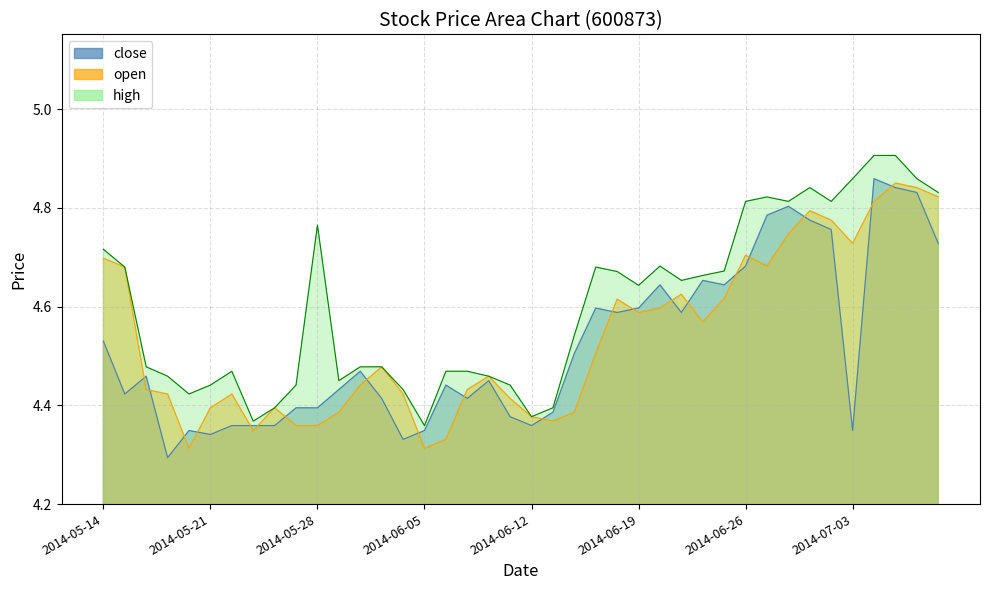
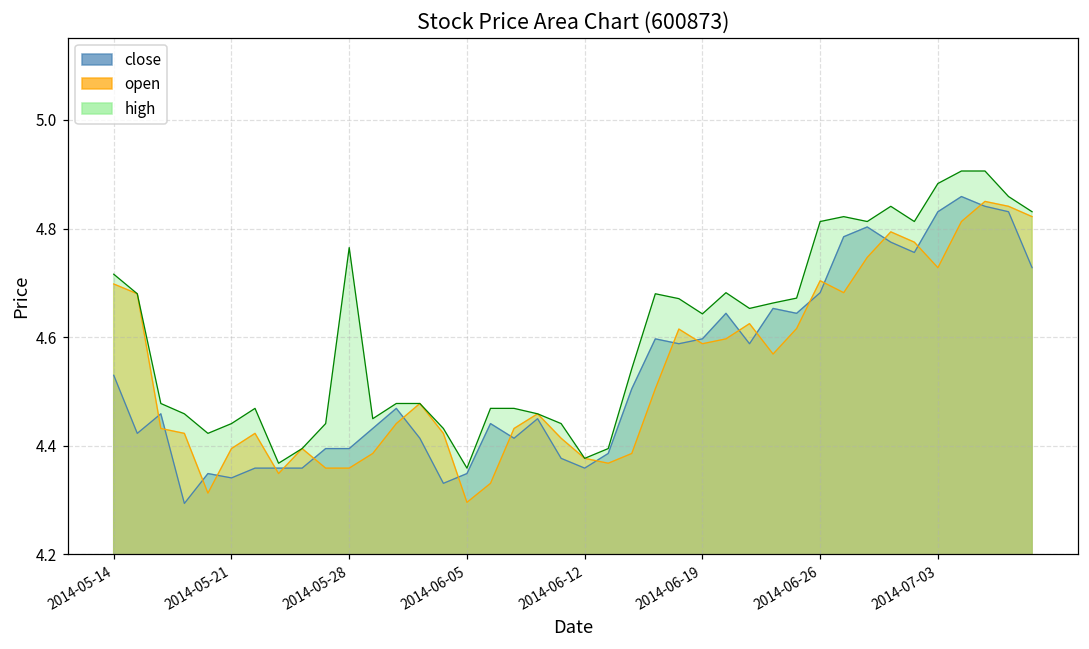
  {
    "close": {
      "2014-05-14": 4.53,
      "2014-05-21": 4.34,
      "2014-05-28": 4.40,
      "2014-06-05": 4.35,
      "2014-06-12": 4.36,
      "2014-06-19": 4.60,
      "2014-06-26": 4.68,
-     "2014-07-03": 4.35
+     "2014-07-03": 4.83
    },
    "open": {
      "2014-05-14": 4.70,
      "2014-05-21": 4.40,
      "2014-05-28": 4.36,
-     "2014-06-05": 4.31,
+     "2014-06-05": 4.30,
      "2014-06-19": 4.59,
      "2014-06-26": 4.70,
      "2014-07-03": 4.73
    },
    "high": {
      "2014-05-14": 4.72,
      "2014-05-21": 4.44,
      "2014-05-28": 4.77,
      "2014-06-05": 4.36,
      "2014-06-19": 4.64,
      "2014-06-26": 4.81,
-     "2014-07-03": 4.86
+     "2014-07-03": 4.88
    }
  }
